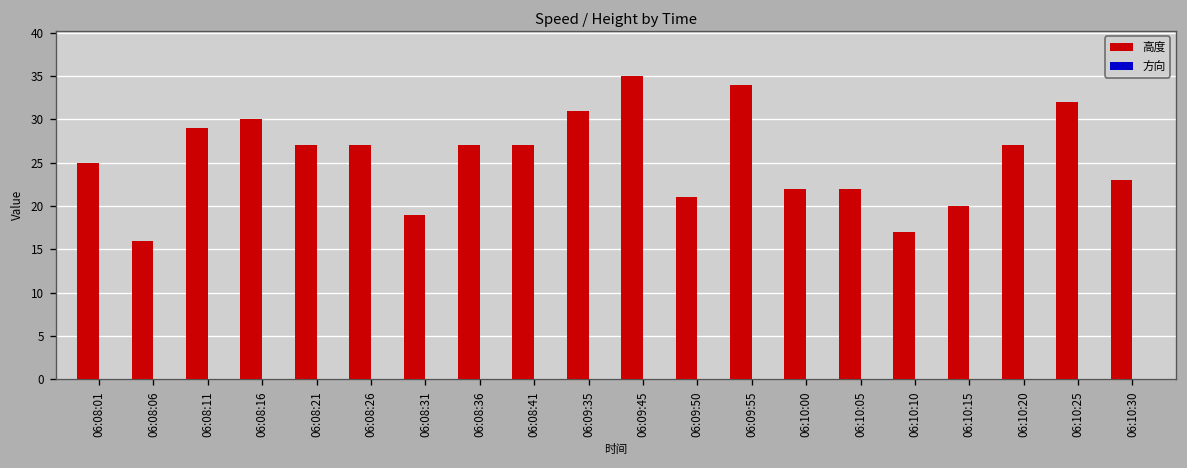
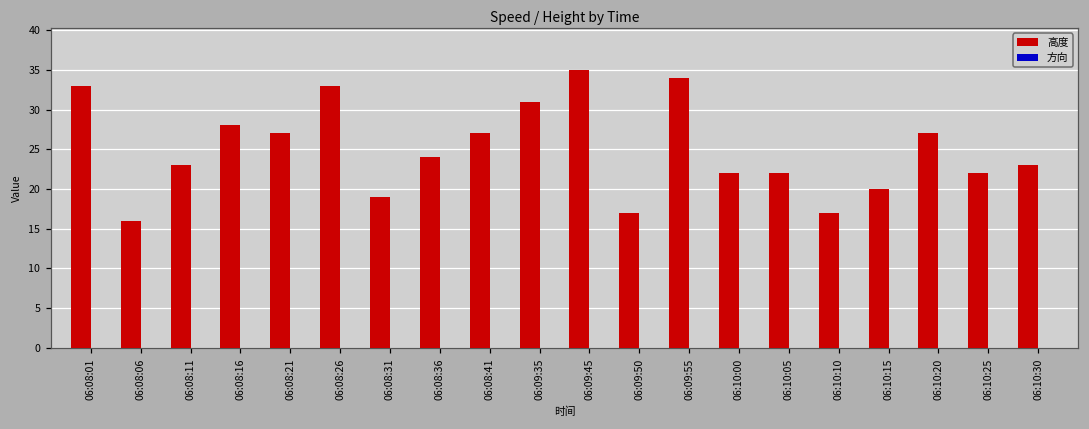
  {
    "高度": {
-     "06:08:01": 25,
+     "06:08:01": 33,
      "06:08:06": 16,
-     "06:08:11": 29,
-     "06:08:16": 30,
+     "06:08:11": 23,
+     "06:08:16": 28,
      "06:08:21": 27,
-     "06:08:26": 27,
+     "06:08:26": 33,
      "06:08:31": 19,
-     "06:08:36": 27,
+     "06:08:36": 24,
      "06:08:41": 27,
      "06:09:35": 31,
      "06:09:45": 35,
-     "06:09:50": 21,
+     "06:09:50": 17,
      "06:09:55": 34,
      "06:10:00": 22,
      "06:10:05": 22,
      "06:10:10": 17,
      "06:10:15": 20,
      "06:10:20": 27,
-     "06:10:25": 32,
+     "06:10:25": 22,
      "06:10:30": 23
    },
    "方向": {
      "06:08:01": 0,
      "06:08:06": 0,
      "06:08:11": 0,
      "06:08:16": 0,
      "06:08:21": 0,
      "06:08:26": 0,
      "06:08:31": 0,
      "06:08:36": 0,
      "06:08:41": 0,
      "06:09:35": 0,
      "06:09:45": 0,
      "06:09:50": 0,
      "06:09:55": 0,
      "06:10:00": 0,
      "06:10:05": 0,
      "06:10:10": 0,
      "06:10:15": 0,
      "06:10:20": 0,
      "06:10:25": 0,
      "06:10:30": 0
    }
  }
